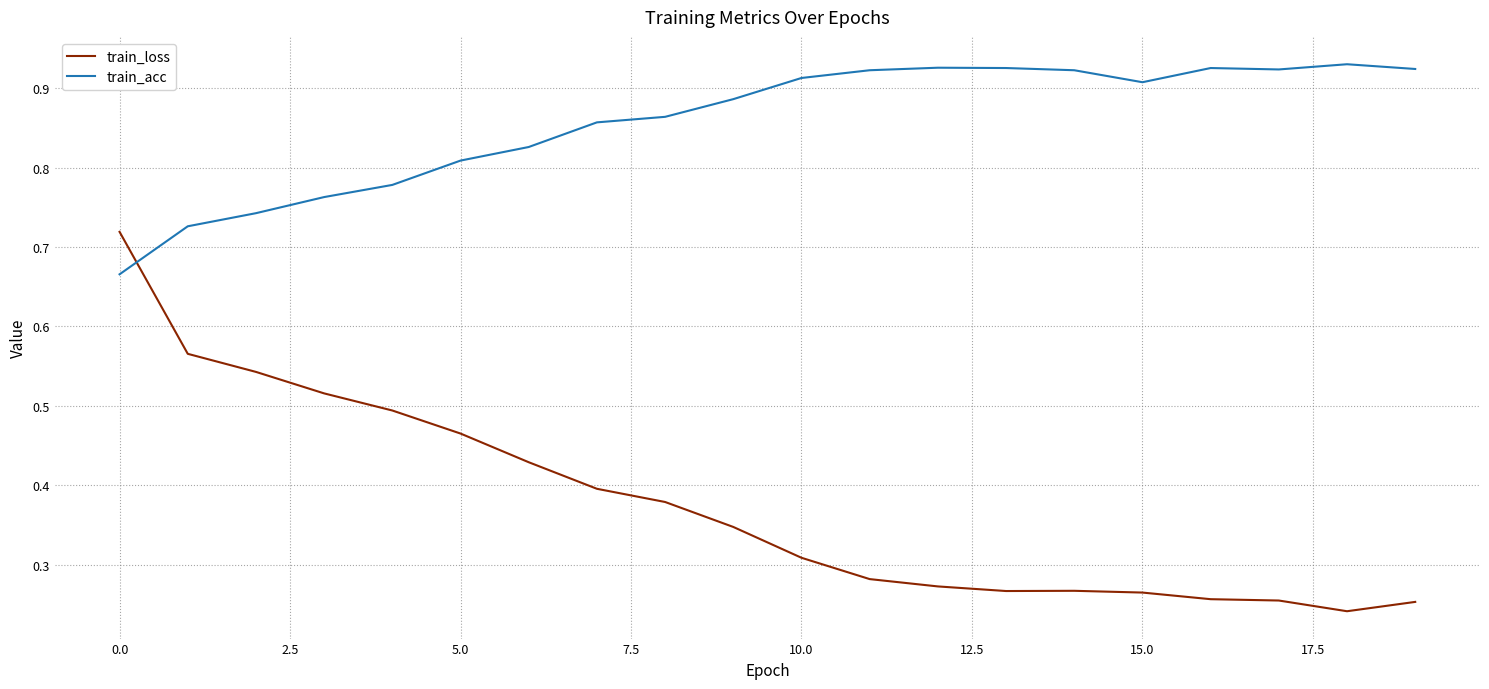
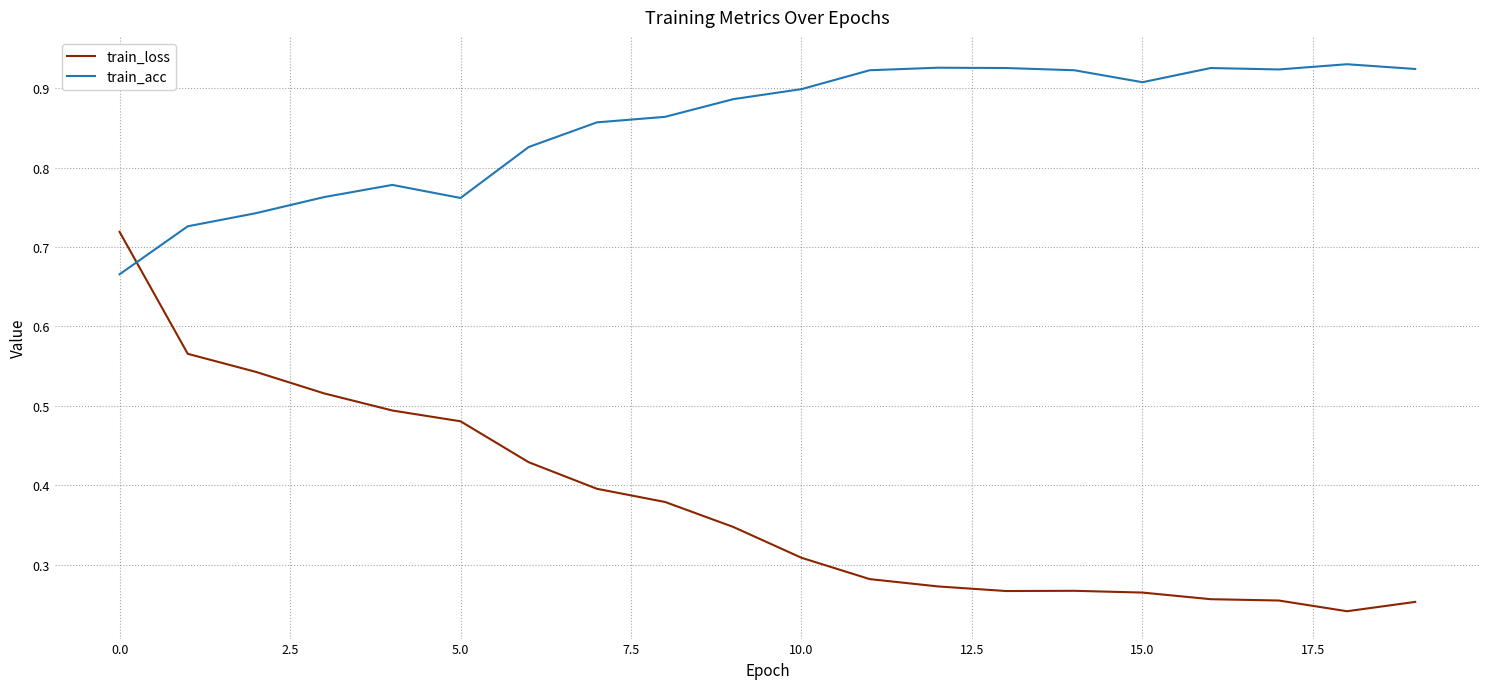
  {
    "train_loss": {
      "0.0": 0.72,
-     "5.0": 0.47,
+     "5.0": 0.48,
      "10.0": 0.31,
      "15.0": 0.27
    },
    "train_acc": {
      "0.0": 0.67,
-     "5.0": 0.81,
-     "10.0": 0.91,
+     "5.0": 0.76,
+     "10.0": 0.90,
      "15.0": 0.91
    }
  }
